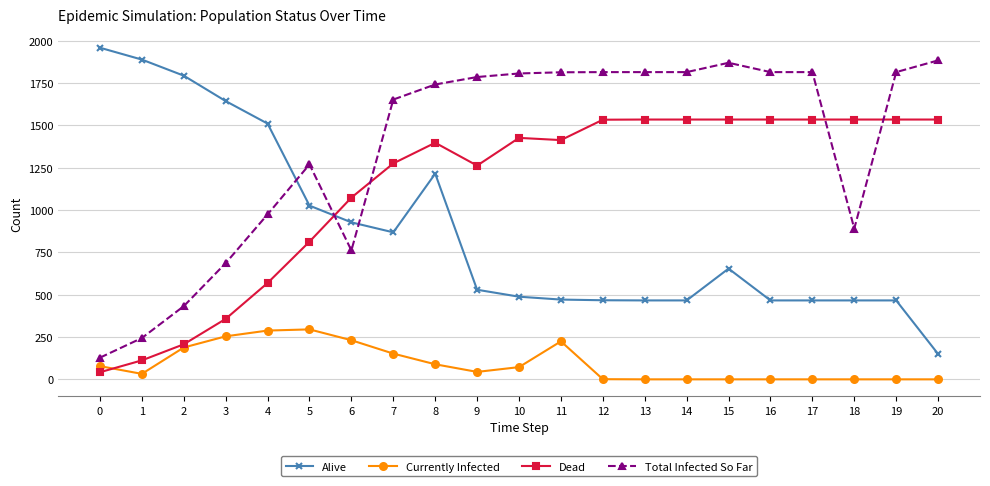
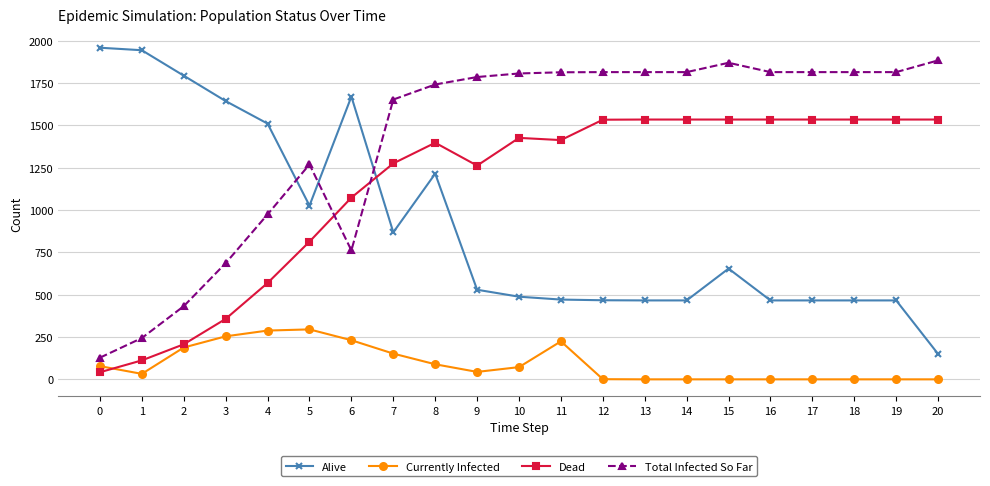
  {
    "Alive": {
      "0": 1960,
-     "1": 1890,
+     "1": 1940,
      "2": 1790,
      "3": 1640,
      "4": 1510,
      "5": 1030,
-     "6": 930,
+     "6": 1670,
      "7": 870,
      "8": 1210,
      "9": 530,
      "10": 490,
      "11": 470,
      "12": 470,
      "13": 470,
      "14": 470,
      "15": 650,
      "16": 470,
      "17": 470,
      "18": 470,
      "19": 470,
      "20": 150
    },
    "Currently Infected": {
      "0": 80,
      "1": 30,
      "2": 190,
      "3": 250,
      "4": 290,
      "5": 300,
      "6": 230,
      "7": 150,
      "8": 90,
      "9": 40,
      "10": 70,
      "11": 220,
      "12": 0,
      "13": 0,
      "14": 0,
      "15": 0,
      "16": 0,
      "17": 0,
      "18": 0,
      "19": 0,
      "20": 0
    },
    "Dead": {
      "0": 40,
      "1": 110,
      "2": 210,
      "3": 360,
      "4": 570,
      "5": 810,
      "6": 1070,
      "7": 1280,
      "8": 1400,
      "9": 1260,
      "10": 1430,
      "11": 1410,
      "12": 1530,
      "13": 1530,
      "14": 1530,
      "15": 1530,
      "16": 1530,
      "17": 1530,
      "18": 1530,
      "19": 1530,
      "20": 1530
    },
    "Total Infected So Far": {
      "0": 130,
      "1": 240,
      "2": 430,
      "3": 690,
      "4": 970,
      "5": 1270,
      "6": 760,
      "7": 1650,
      "8": 1740,
      "9": 1790,
      "10": 1810,
      "11": 1810,
      "12": 1810,
      "13": 1810,
      "14": 1810,
      "15": 1870,
      "16": 1810,
      "17": 1810,
-     "18": 890,
+     "18": 1810,
      "19": 1810,
      "20": 1880
    }
  }
